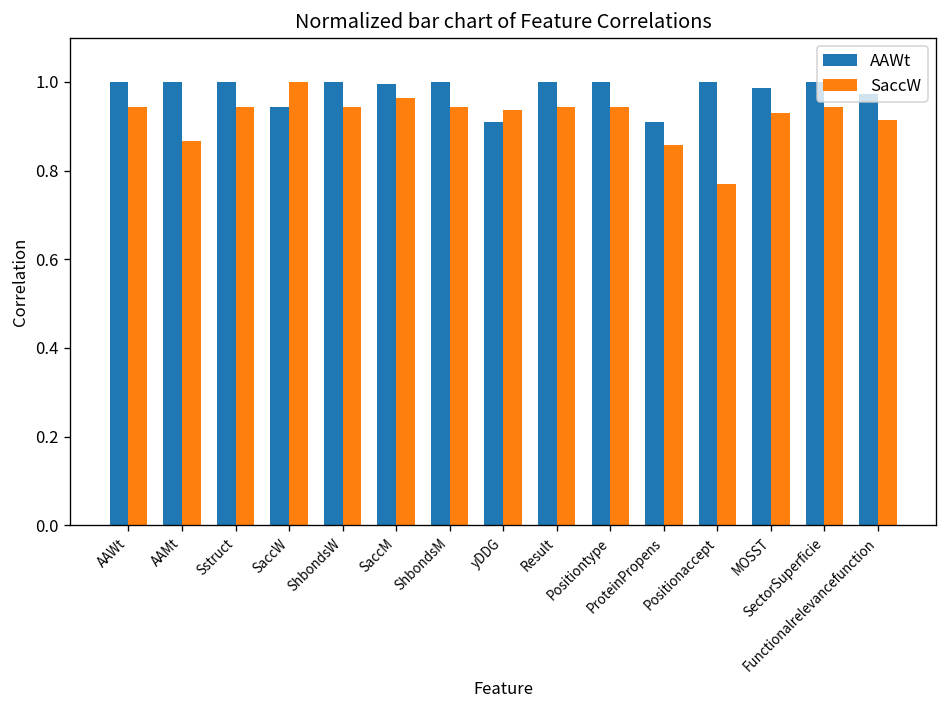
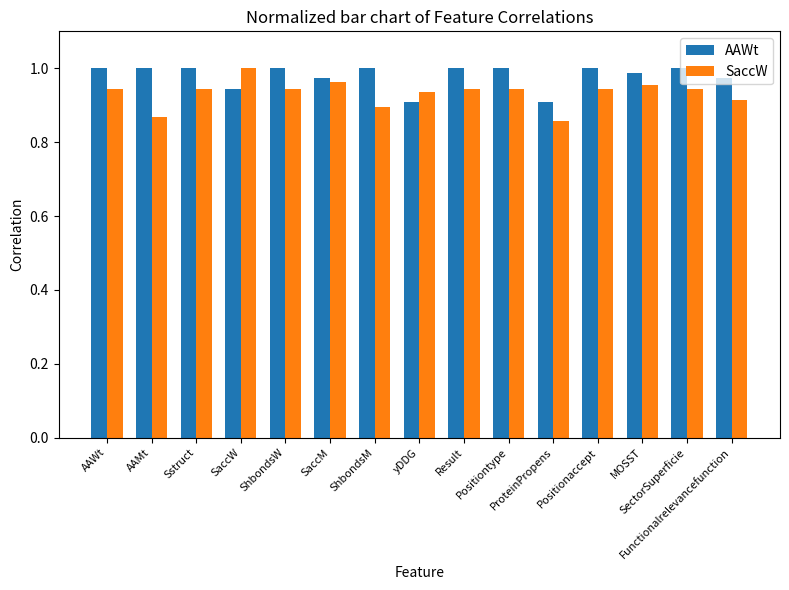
  {
    "AAWt": {
      "AAWt": 1.00,
      "AAMt": 1.00,
      "Sstruct": 1.00,
      "SaccW": 0.94,
      "ShbondsW": 1.00,
-     "SaccM": 1.00,
+     "SaccM": 0.97,
      "ShbondsM": 1.00,
      "yDDG": 0.91,
      "Result": 1.00,
      "Positiontype": 1.00,
      "ProteinPropens": 0.91,
      "Positionaccept": 1.00,
      "MOSST": 0.99,
      "SectorSuperficie": 1.00
    },
    "SaccW": {
      "AAWt": 0.94,
      "AAMt": 0.87,
      "Sstruct": 0.94,
      "SaccW": 1.00,
      "ShbondsW": 0.94,
      "SaccM": 0.96,
-     "ShbondsM": 0.94,
+     "ShbondsM": 0.89,
      "yDDG": 0.94,
      "Result": 0.94,
      "Positiontype": 0.94,
      "ProteinPropens": 0.86,
-     "Positionaccept": 0.77,
-     "MOSST": 0.93,
+     "Positionaccept": 0.94,
+     "MOSST": 0.95,
      "SectorSuperficie": 0.94,
      "Functionalrelevancefunction": 0.91
    }
  }
